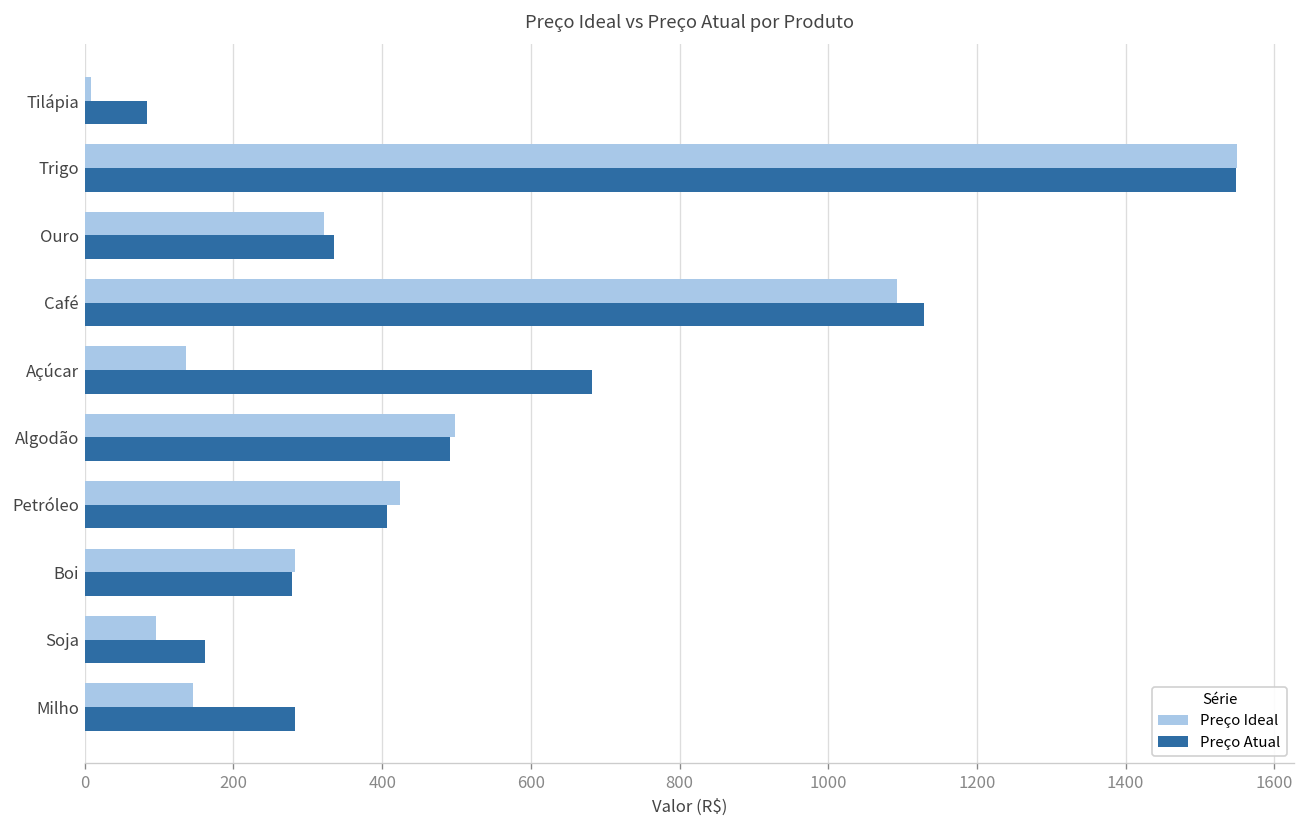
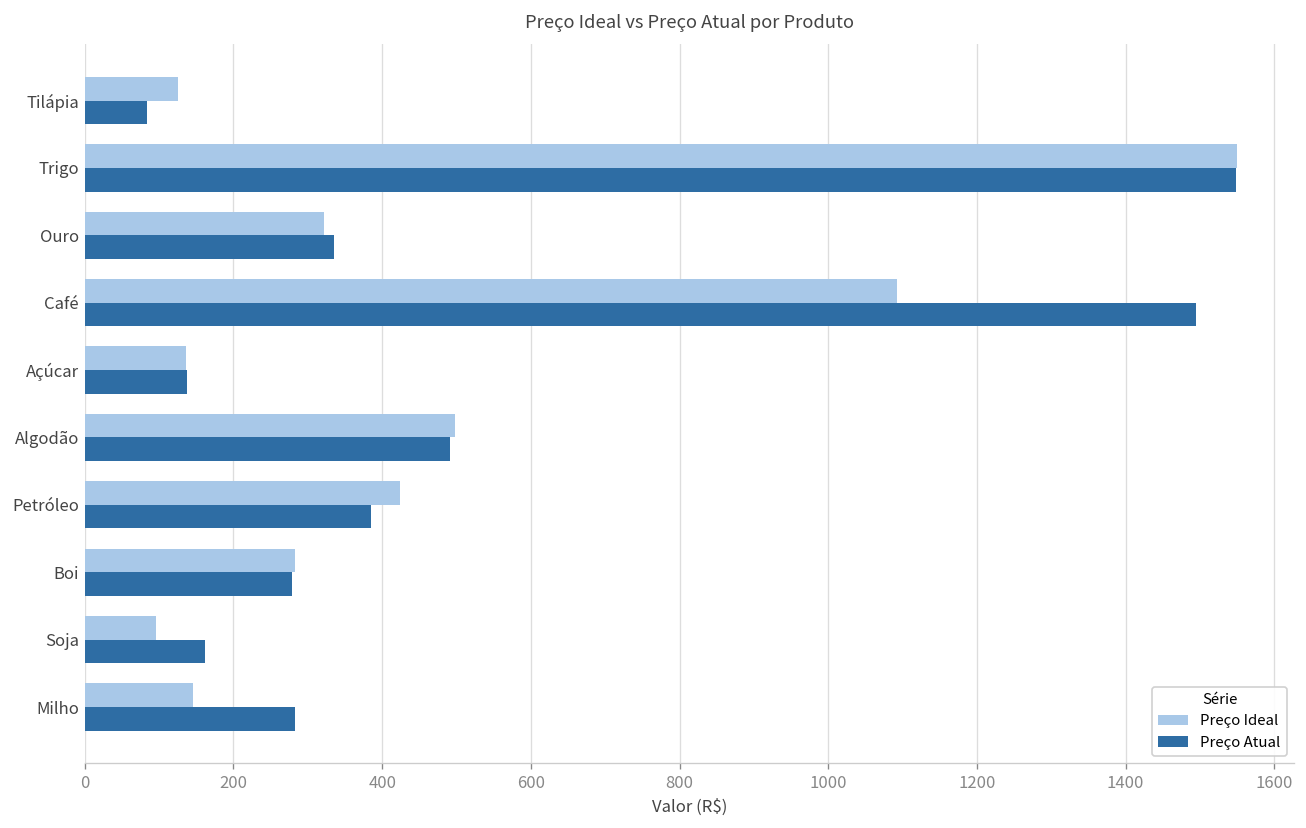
  {
    "Preço Ideal": {
-     "Tilápia": 10,
+     "Tilápia": 130,
      "Trigo": 1550,
      "Ouro": 320,
      "Café": 1090,
      "Açúcar": 140,
      "Algodão": 500,
      "Petróleo": 420,
      "Boi": 280,
      "Soja": 100,
      "Milho": 150
    },
    "Preço Atual": {
      "Tilápia": 80,
      "Trigo": 1550,
      "Ouro": 340,
-     "Café": 1130,
-     "Açúcar": 680,
+     "Café": 1490,
+     "Açúcar": 140,
      "Algodão": 490,
-     "Petróleo": 410,
+     "Petróleo": 390,
      "Boi": 280,
      "Soja": 160,
      "Milho": 280
    }
  }
